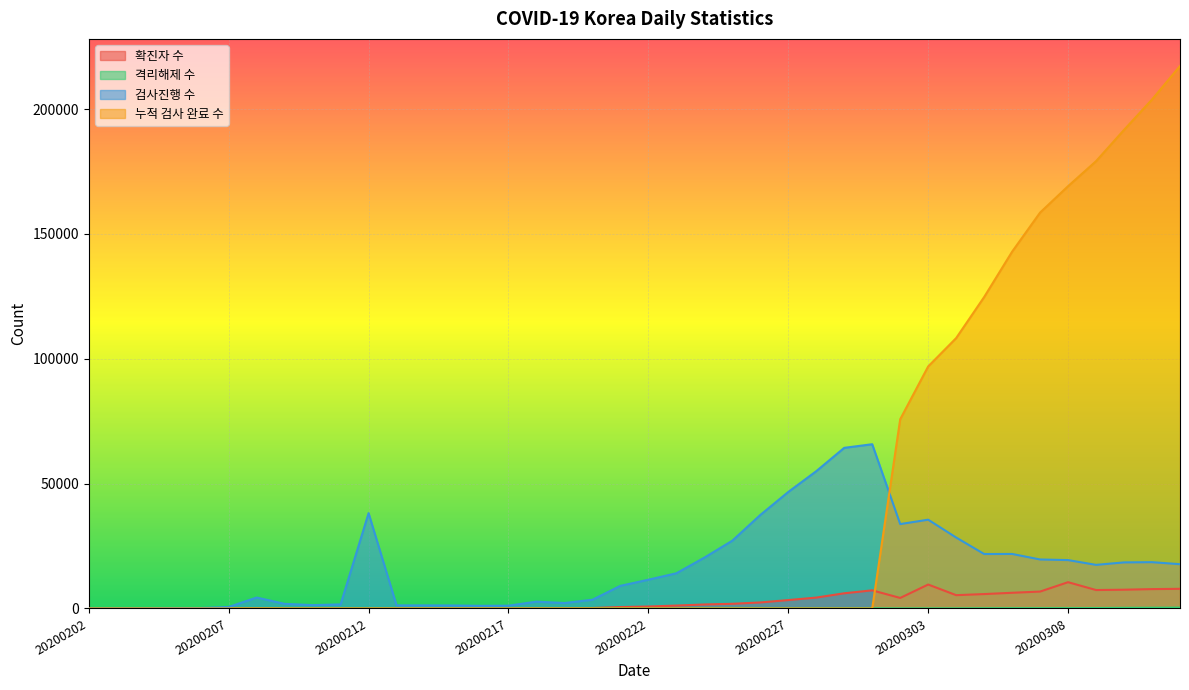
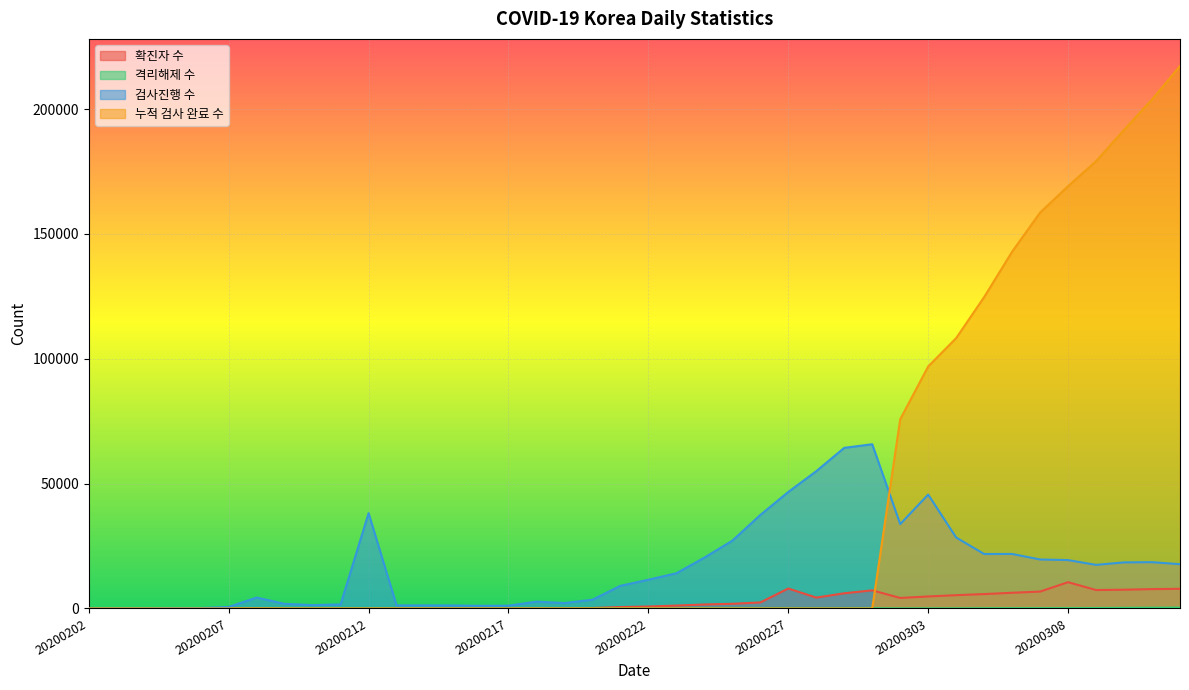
  {
    "확진자 수": {
-     "20200227": 3000,
-     "20200303": 10000,
+     "20200227": 8000,
+     "20200303": 5000,
      "20200308": 11000
    },
    "격리해제 수": {
      "20200303": 0,
      "20200308": 0
    },
    "검사진행 수": {
      "20200212": 38000,
      "20200217": 1000,
      "20200222": 12000,
      "20200227": 47000,
-     "20200303": 36000,
+     "20200303": 46000,
      "20200308": 19000
    },
    "누적 검사 완료 수": {
      "20200303": 97000,
      "20200308": 169000
    }
  }
